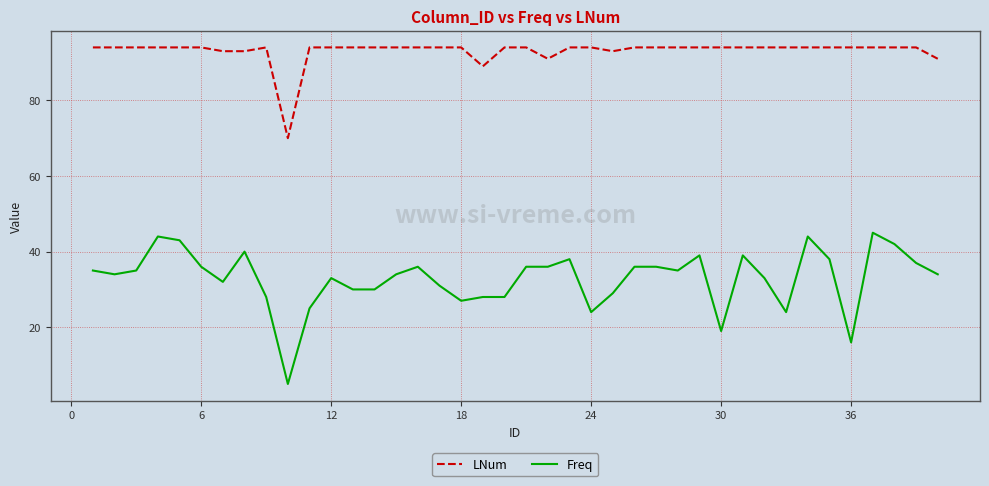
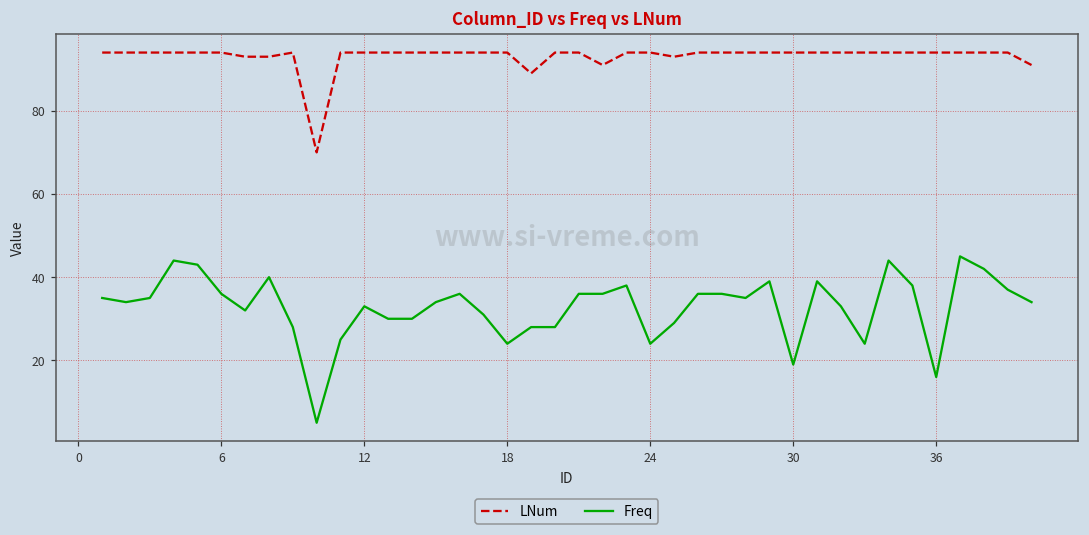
  {
    "LNum": {
      "6": 94,
      "12": 94,
      "18": 94,
      "24": 94,
      "30": 94,
      "36": 94
    },
    "Freq": {
      "6": 36,
      "12": 33,
-     "18": 27,
+     "18": 24,
      "24": 24,
      "30": 19,
      "36": 16
    }
  }
